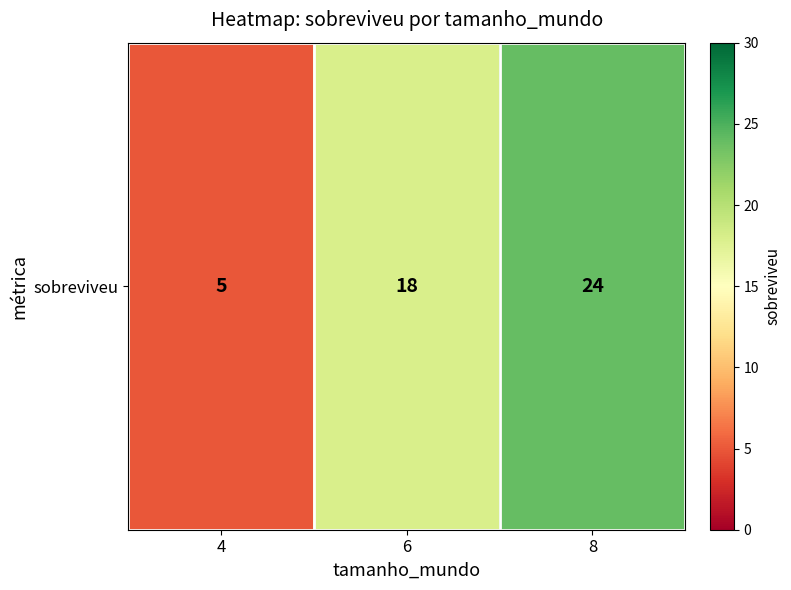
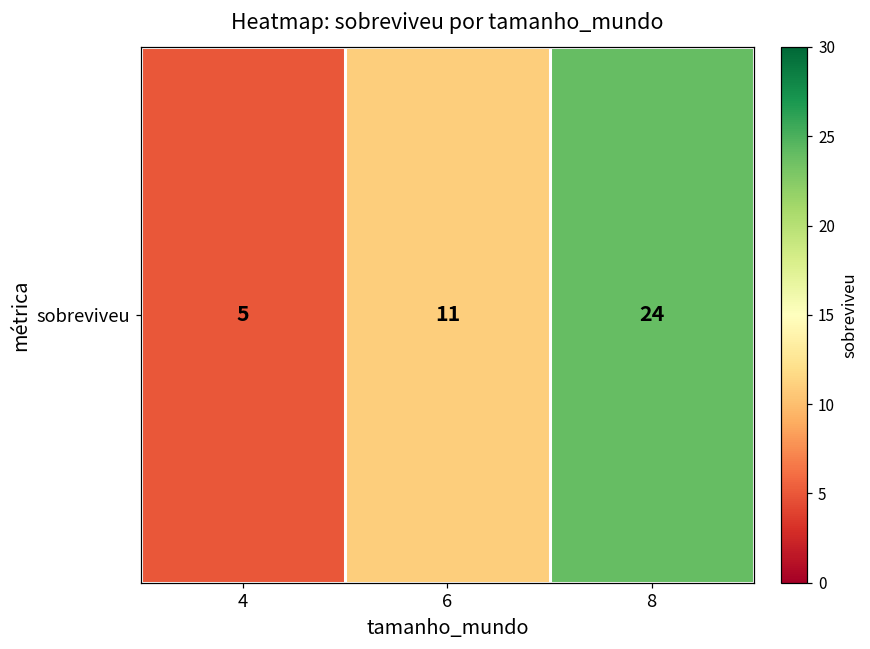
  {
    "sobreviveu": {
      "4": 5,
-     "6": 18,
+     "6": 11,
      "8": 24
    }
  }
